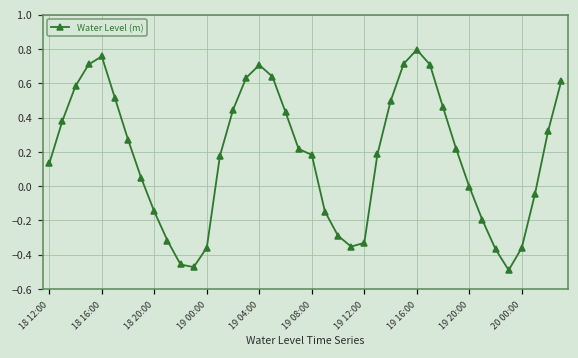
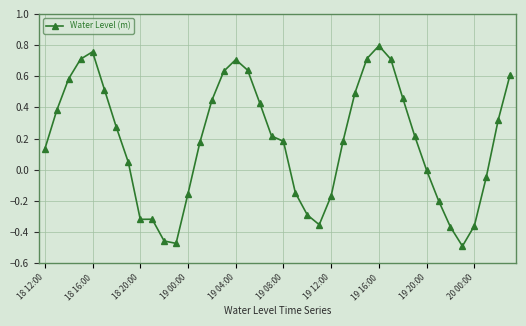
  {
    "18 12:00": 0.13,
    "18 16:00": 0.76,
-   "18 20:00": -0.15,
-   "19 00:00": -0.36,
+   "18 20:00": -0.32,
+   "19 00:00": -0.15,
    "19 04:00": 0.71,
    "19 08:00": 0.18,
-   "19 12:00": -0.33,
+   "19 12:00": -0.17,
    "19 16:00": 0.80,
    "19 20:00": 0.00,
    "20 00:00": -0.36
  }
